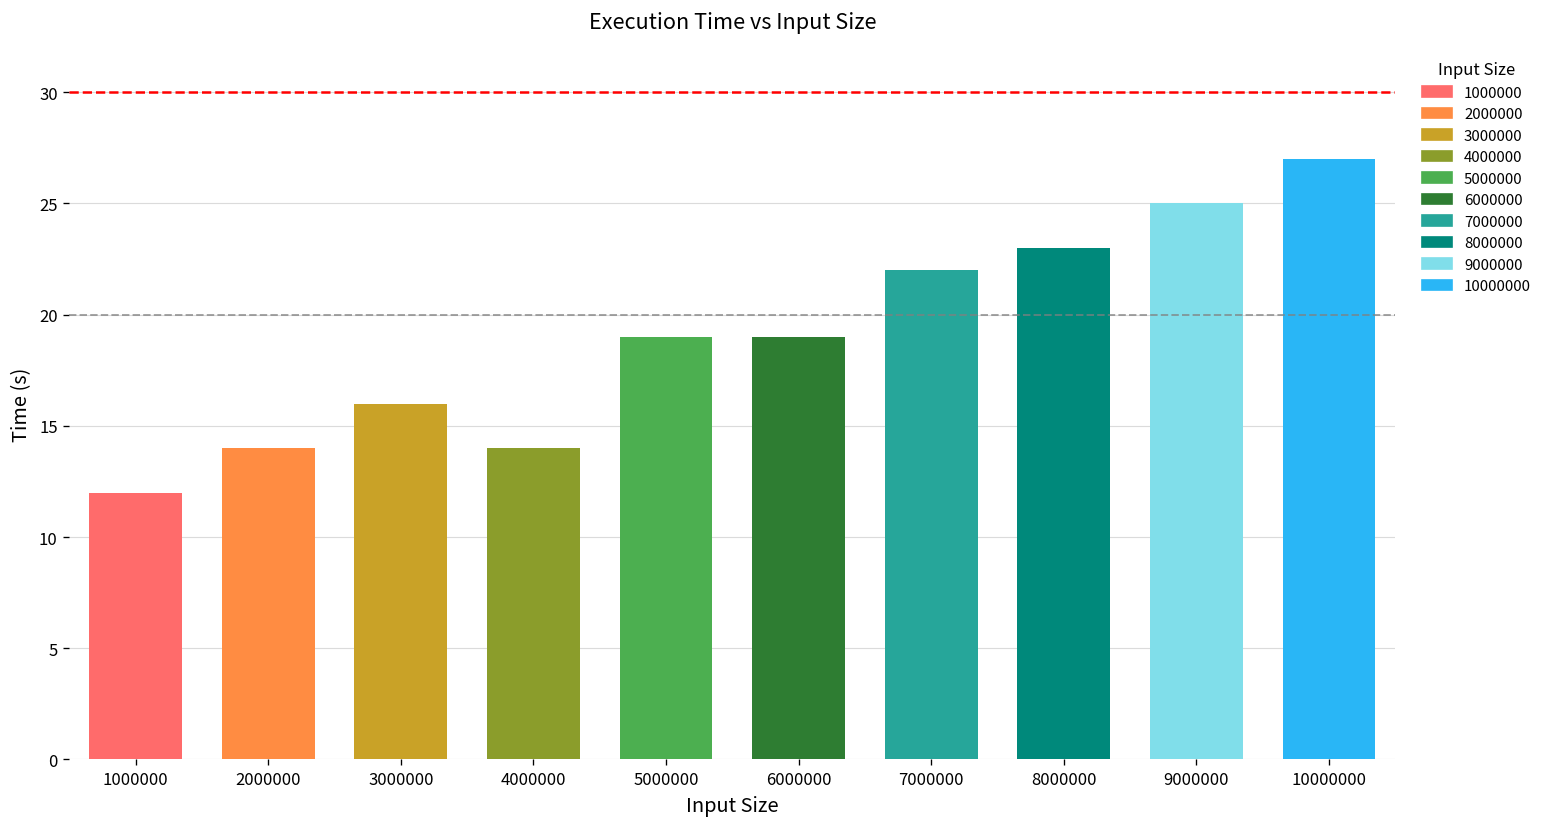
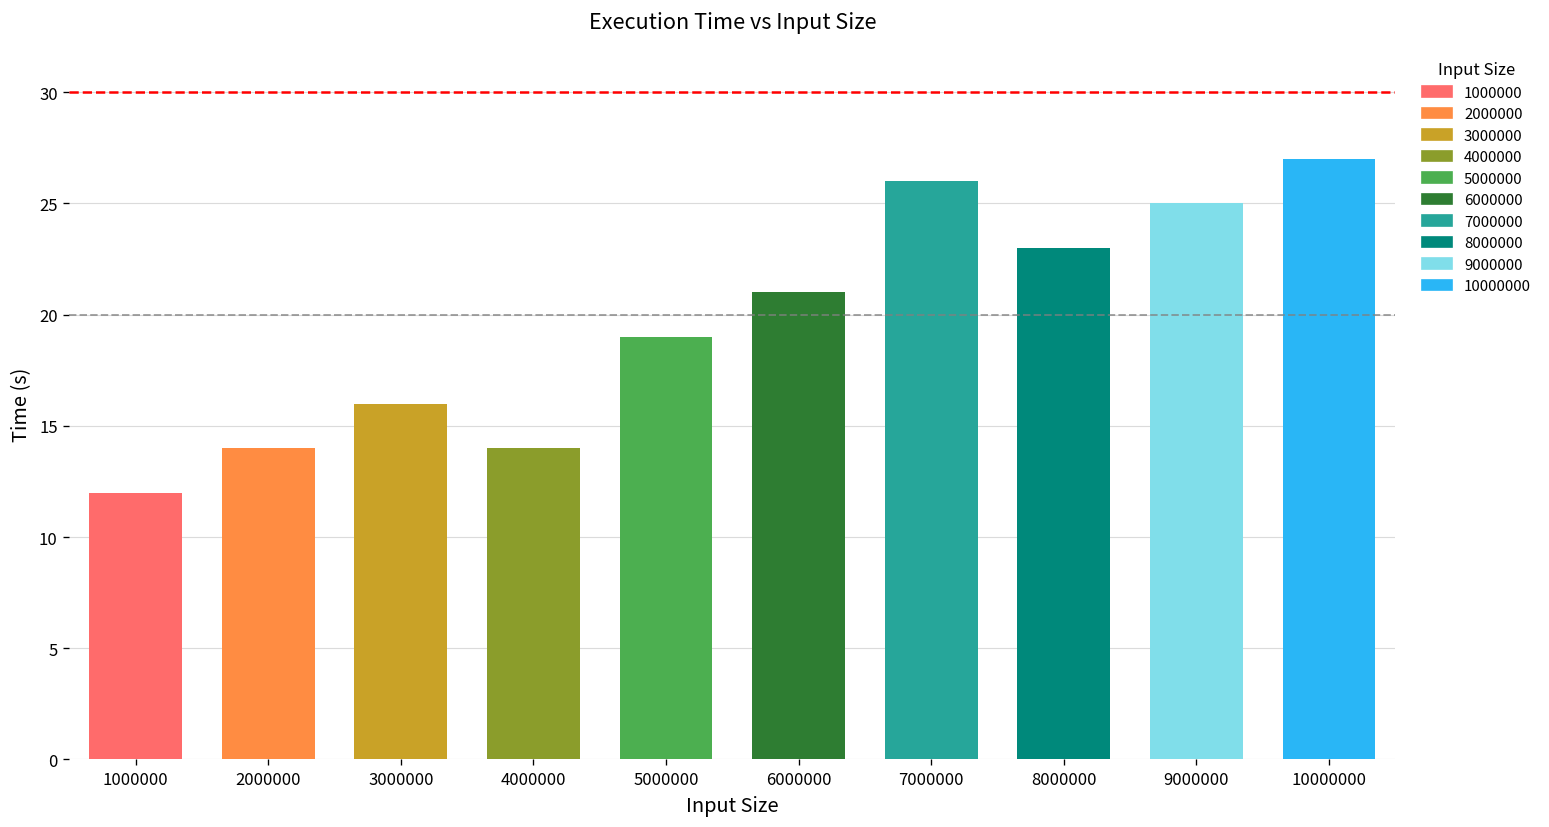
  {
    "1000000": 12,
    "2000000": 14,
    "3000000": 16,
    "4000000": 14,
    "5000000": 19,
-   "6000000": 19,
-   "7000000": 22,
+   "6000000": 21,
+   "7000000": 26,
    "8000000": 23,
    "9000000": 25,
    "10000000": 27
  }
